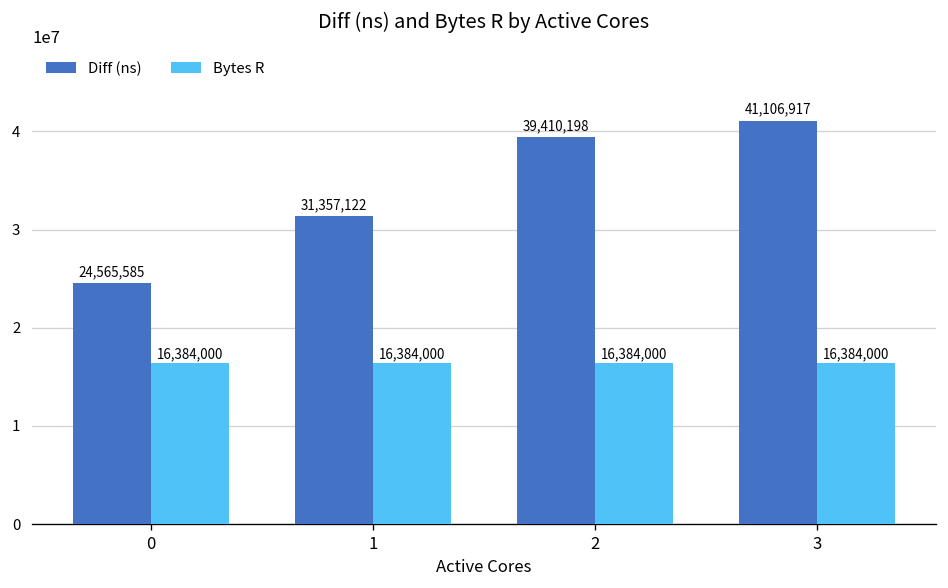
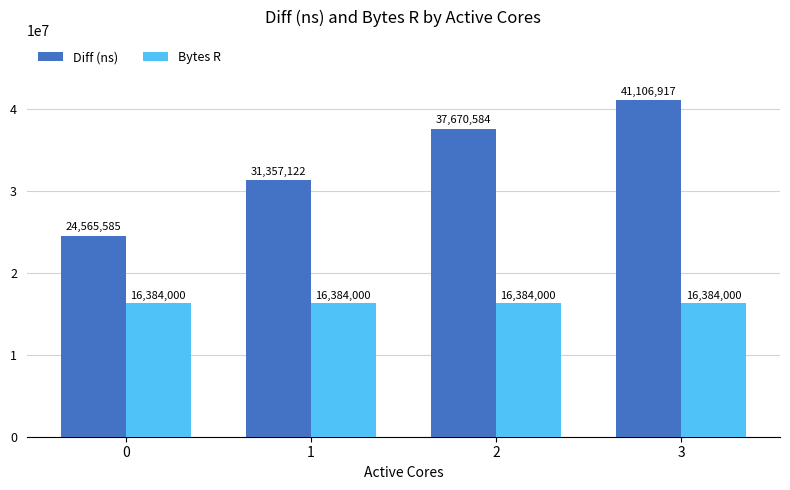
  {
    "Diff (ns)": {
      "0": "24,565,585",
      "1": "31,357,122",
-     "2": "39,410,198",
+     "2": "37,670,584",
      "3": "41,106,917"
    },
    "Bytes R": {
      "0": "16,384,000",
      "1": "16,384,000",
      "2": "16,384,000",
      "3": "16,384,000"
    }
  }
